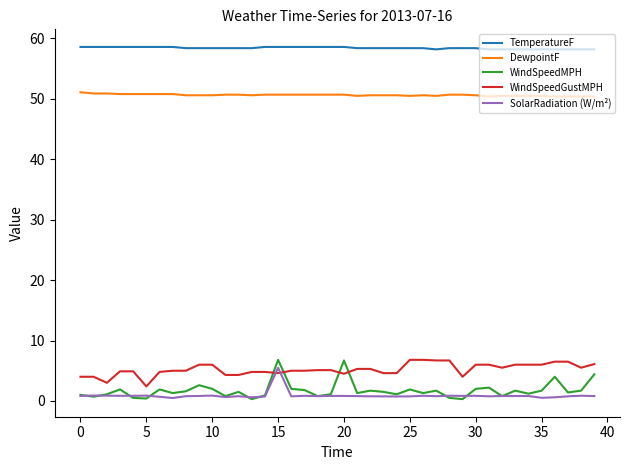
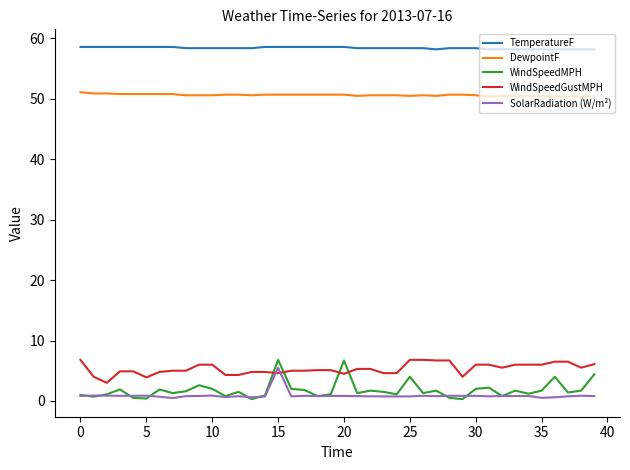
  {
    "TemperatureF": {
      "0": 59,
      "5": 59,
      "10": 58,
      "15": 59,
      "20": 59,
      "25": 58,
      "30": 58
    },
    "DewpointF": {
      "0": 51,
      "5": 51,
      "10": 51,
      "15": 51,
      "20": 51,
      "25": 51,
      "30": 51
    },
    "WindSpeedMPH": {
      "5": 0,
      "10": 2,
      "15": 7,
      "20": 7,
-     "25": 2,
+     "25": 4,
      "30": 2,
      "35": 2
    },
    "WindSpeedGustMPH": {
-     "0": 4,
-     "5": 2,
+     "0": 7,
+     "5": 4,
      "10": 6,
      "15": 5,
      "20": 5,
      "25": 7,
      "30": 6,
      "35": 6
    },
    "SolarRadiation (W/m²)": {
      "5": 1,
      "10": 1,
      "15": 5,
      "20": 1,
      "25": 1,
      "30": 1,
      "35": 1
    }
  }
